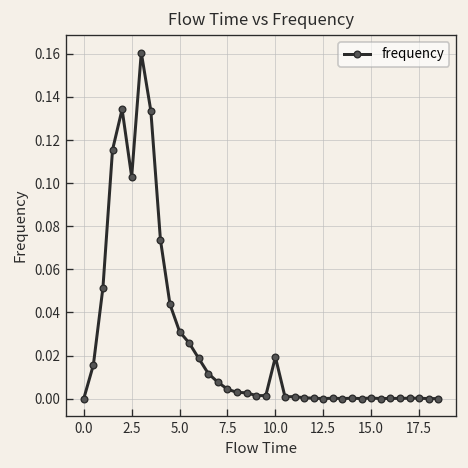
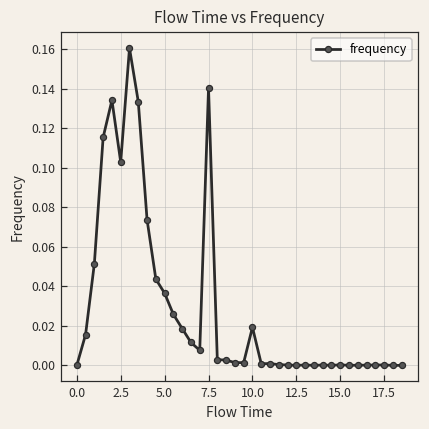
  {
    "0.0": 0.000,
    "2.5": 0.103,
-   "5.0": 0.031,
-   "7.5": 0.004,
+   "5.0": 0.037,
+   "7.5": 0.140,
    "10.0": 0.019,
    "12.5": 0.000,
    "15.0": 0.000,
    "17.5": 0.000
  }
